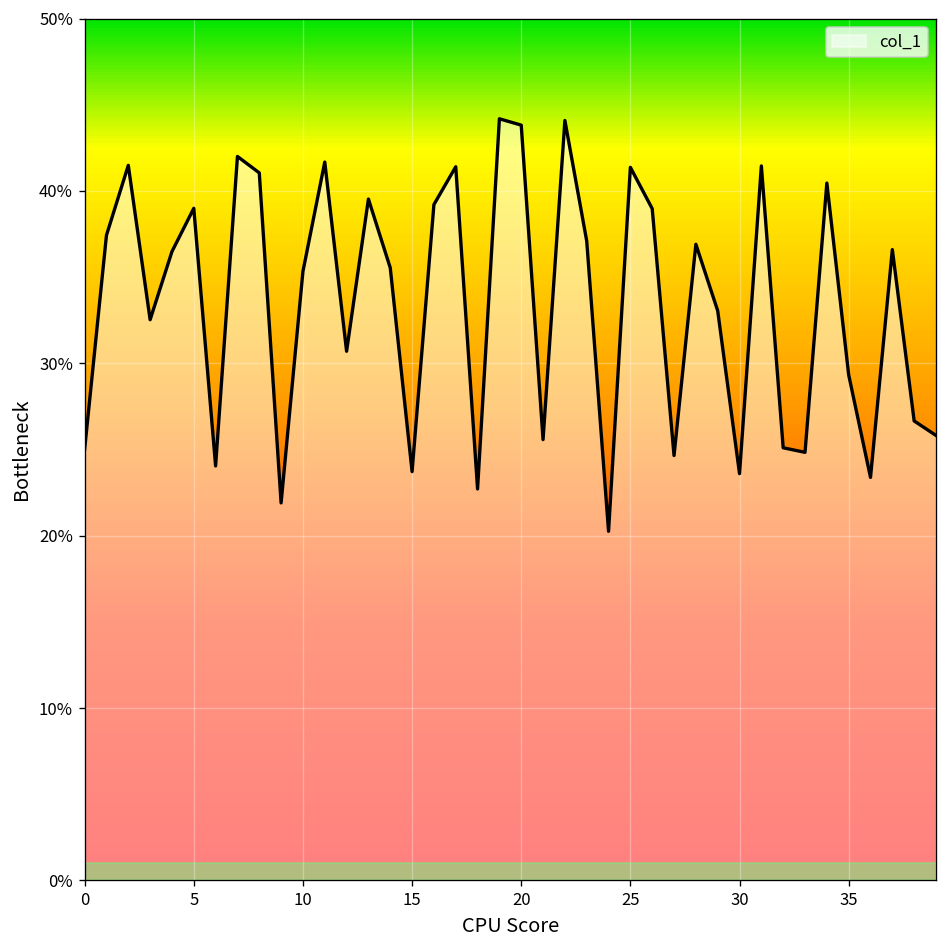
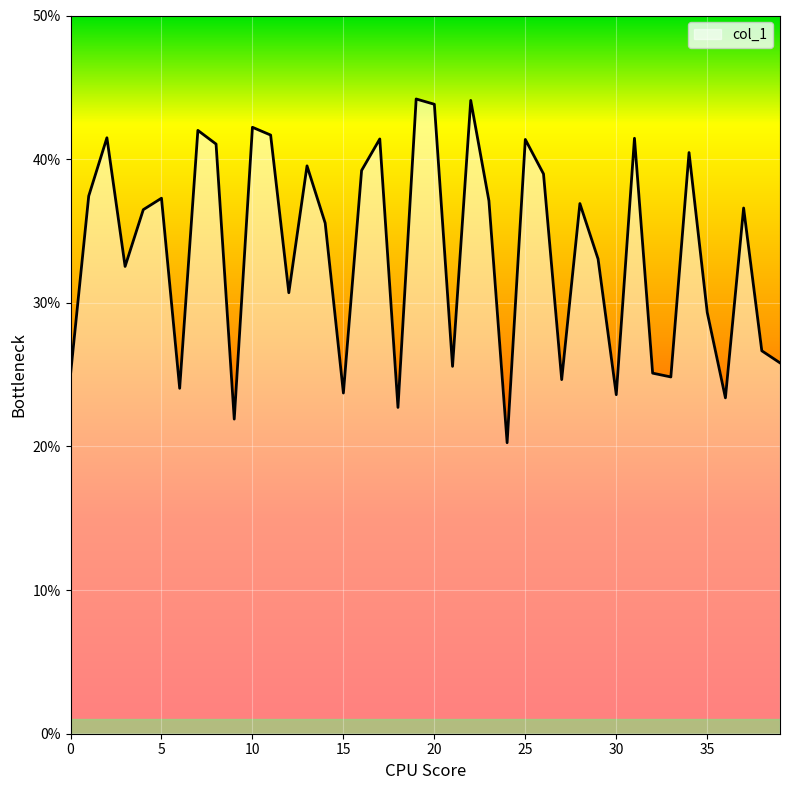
  {
    "0": "25.0%",
-   "5": "39.0%",
-   "10": "35.3%",
+   "5": "37.3%",
+   "10": "42.2%",
    "15": "23.7%",
    "20": "43.8%",
    "25": "41.4%",
    "30": "23.6%",
    "35": "29.3%"
  }
